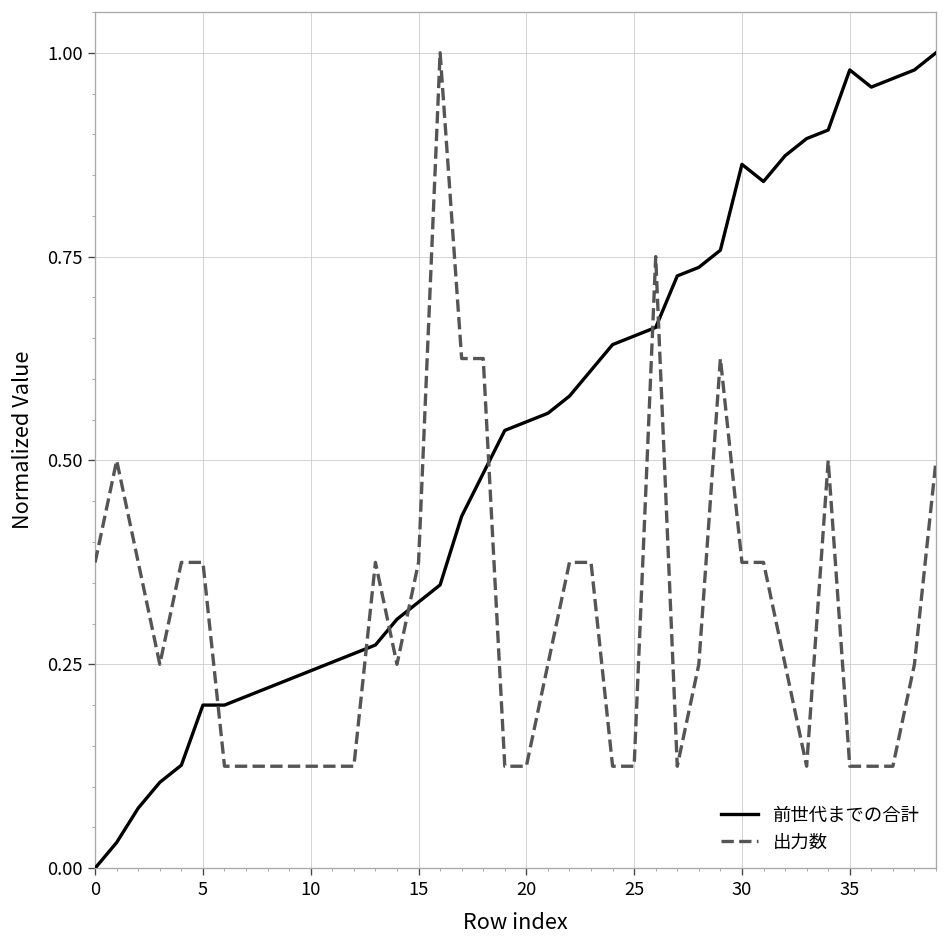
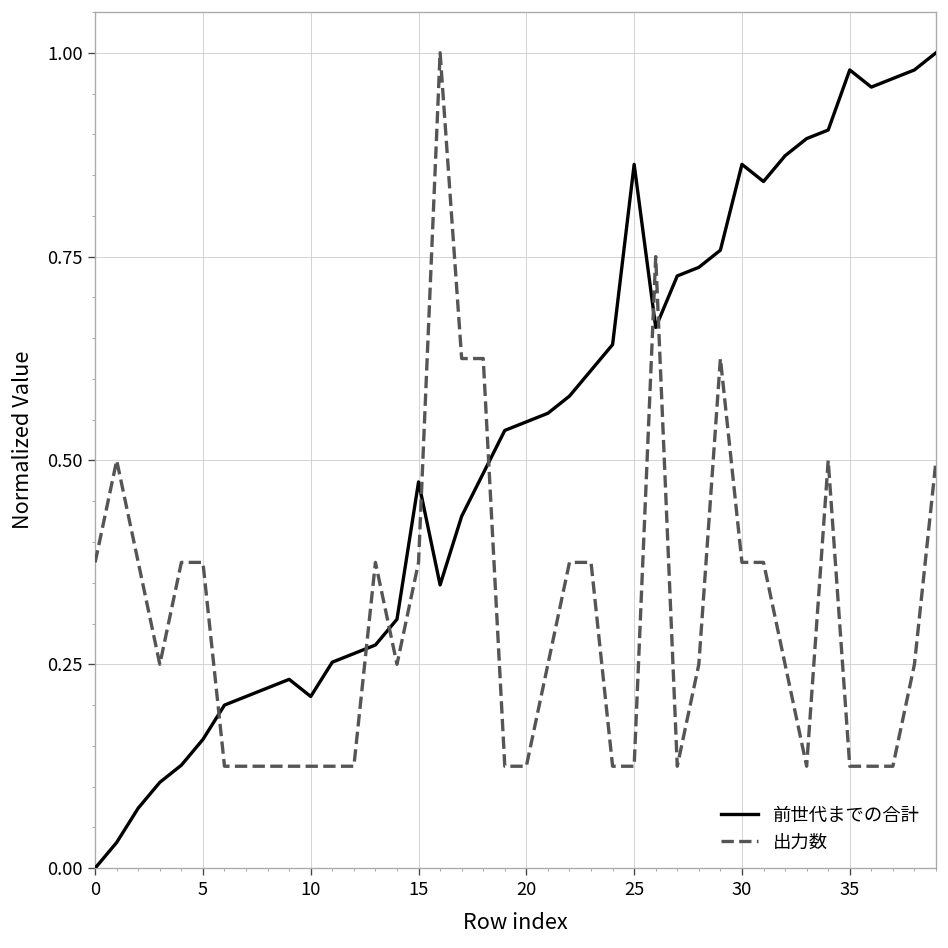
  {
    "前世代までの合計": {
      "0": 0.00,
-     "5": 0.20,
-     "10": 0.24,
-     "15": 0.33,
+     "5": 0.16,
+     "10": 0.21,
+     "15": 0.47,
      "20": 0.55,
-     "25": 0.65,
+     "25": 0.86,
      "30": 0.86,
      "35": 0.98
    },
    "出力数": {
      "0": 0.38,
      "5": 0.38,
      "10": 0.13,
      "15": 0.38,
      "20": 0.13,
      "25": 0.13,
      "30": 0.38,
      "35": 0.13
    }
  }
